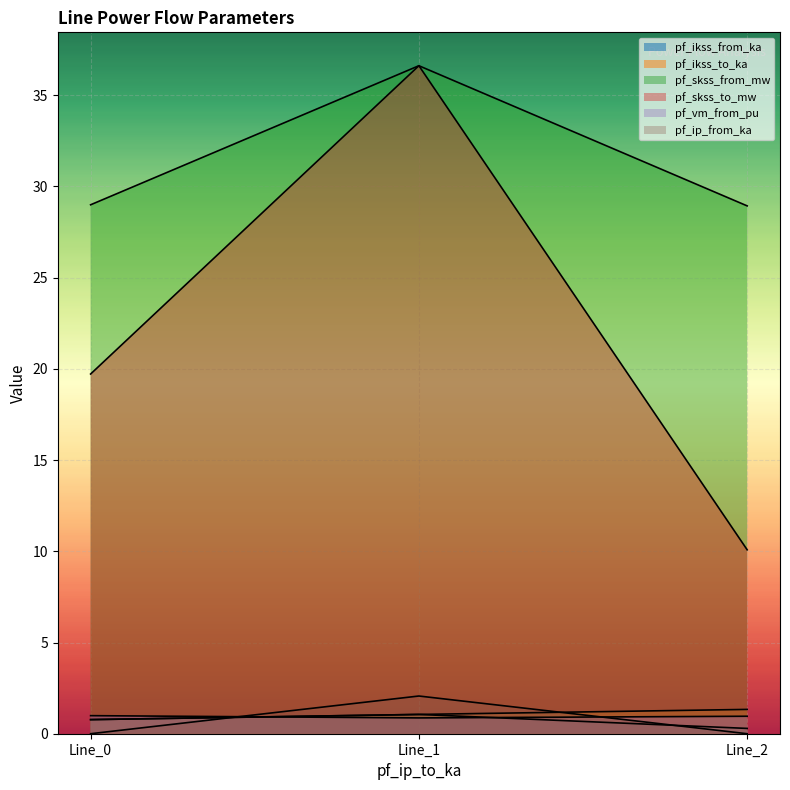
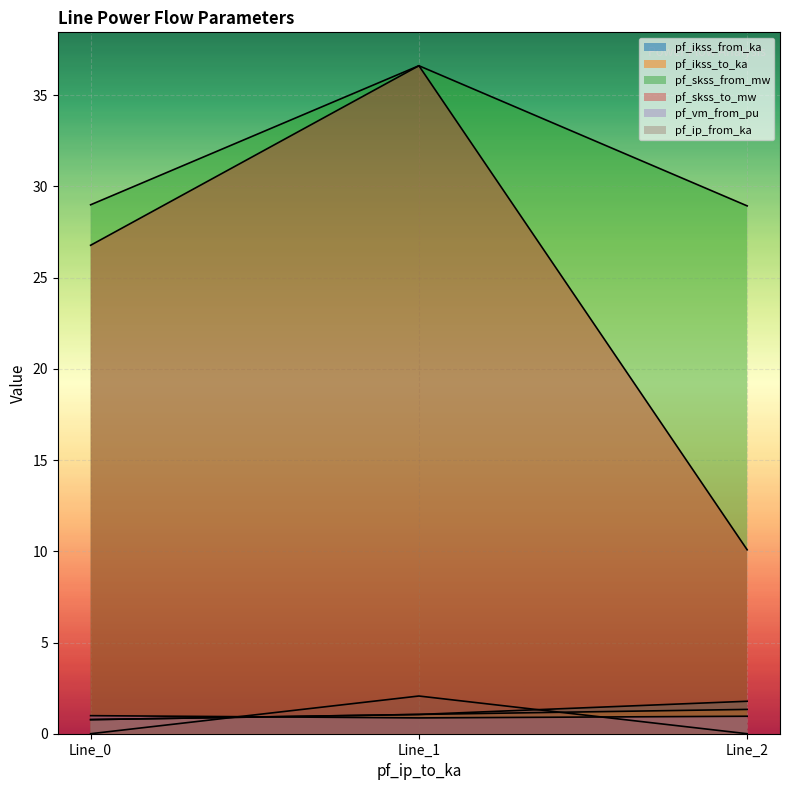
  {
    "pf_ikss_from_ka": {
-     "Line_2": 0.3
+     "Line_2": 1.8
    },
    "pf_ikss_to_ka": {
      "Line_2": 1.3
    },
    "pf_skss_from_mw": {
      "Line_0": 29.0,
      "Line_2": 28.9
    },
    "pf_skss_to_mw": {
-     "Line_0": 19.7,
+     "Line_0": 26.8,
      "Line_2": 10.1
    }
  }
